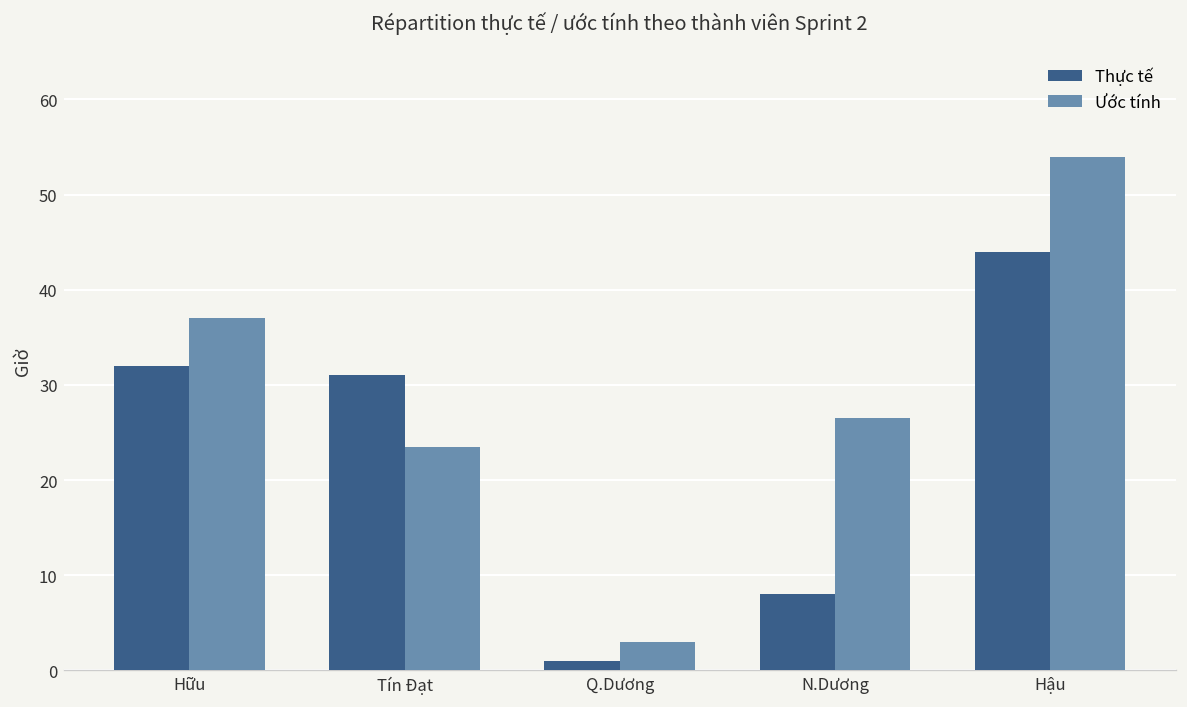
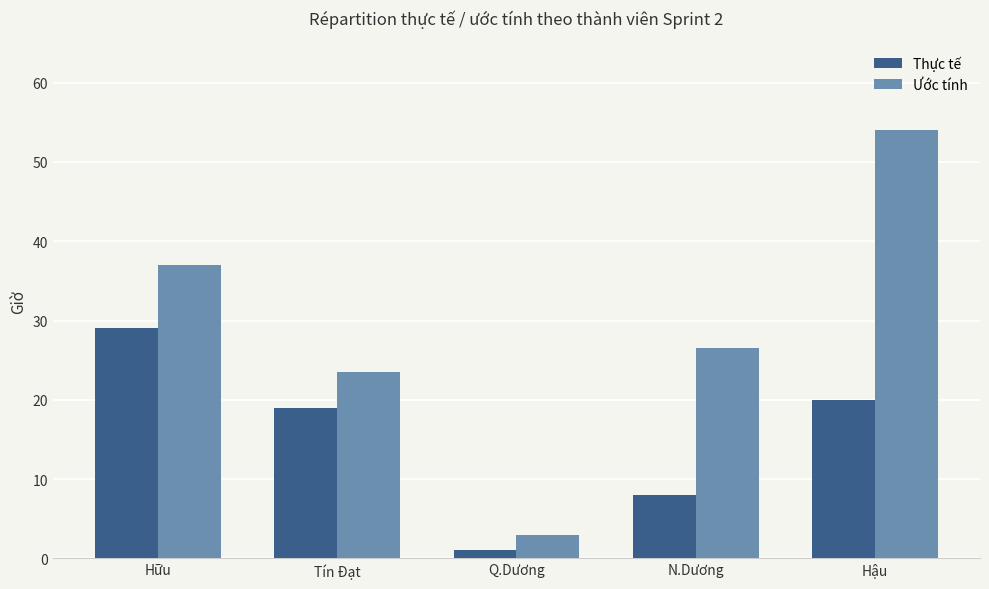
  {
    "Thực tế": {
-     "Hữu": 32,
-     "Tín Đạt": 31,
+     "Hữu": 29,
+     "Tín Đạt": 19,
      "Q.Dương": 1,
      "N.Dương": 8,
-     "Hậu": 44
+     "Hậu": 20
    },
    "Ước tính": {
      "Hữu": 37,
      "Tín Đạt": 24,
      "Q.Dương": 3,
      "N.Dương": 27,
      "Hậu": 54
    }
  }
